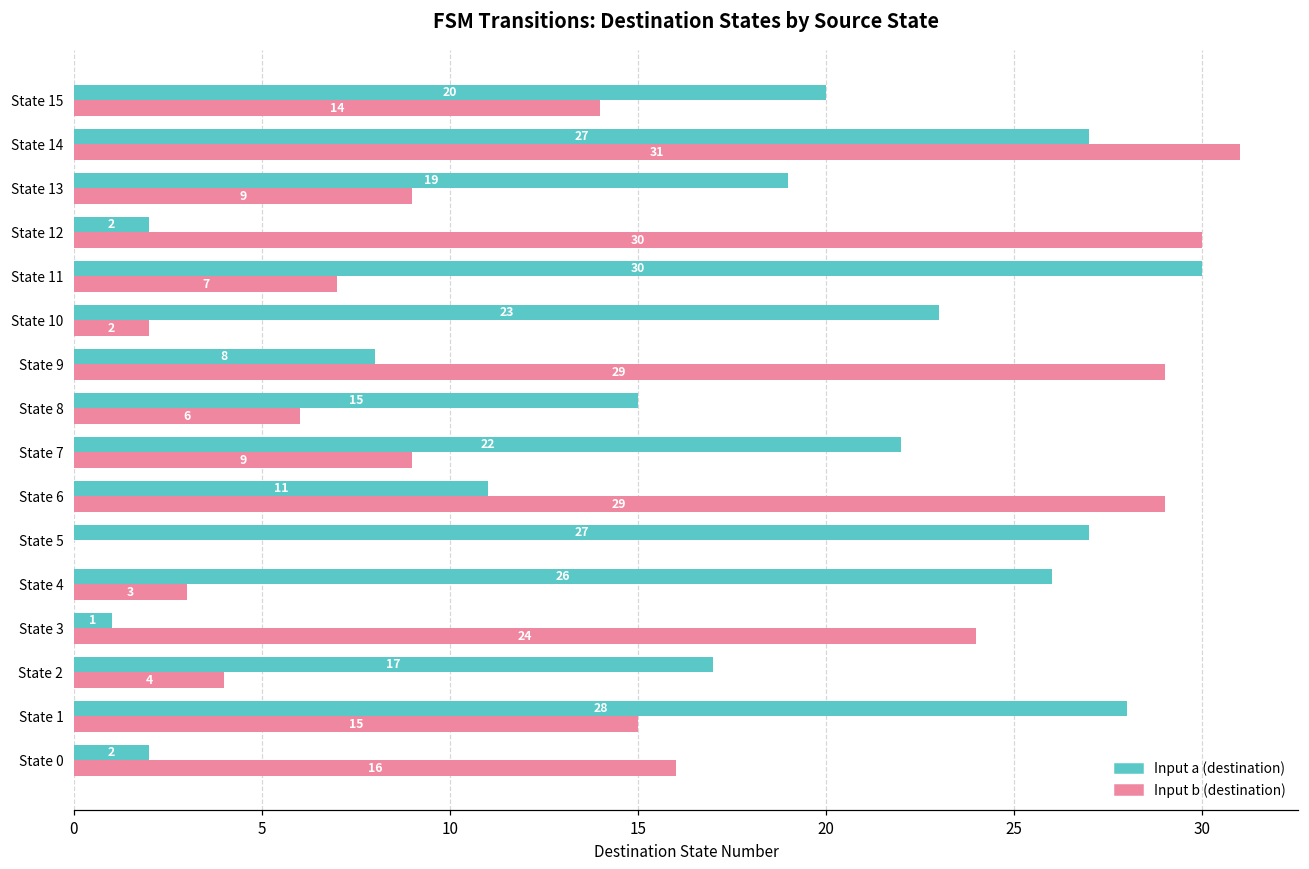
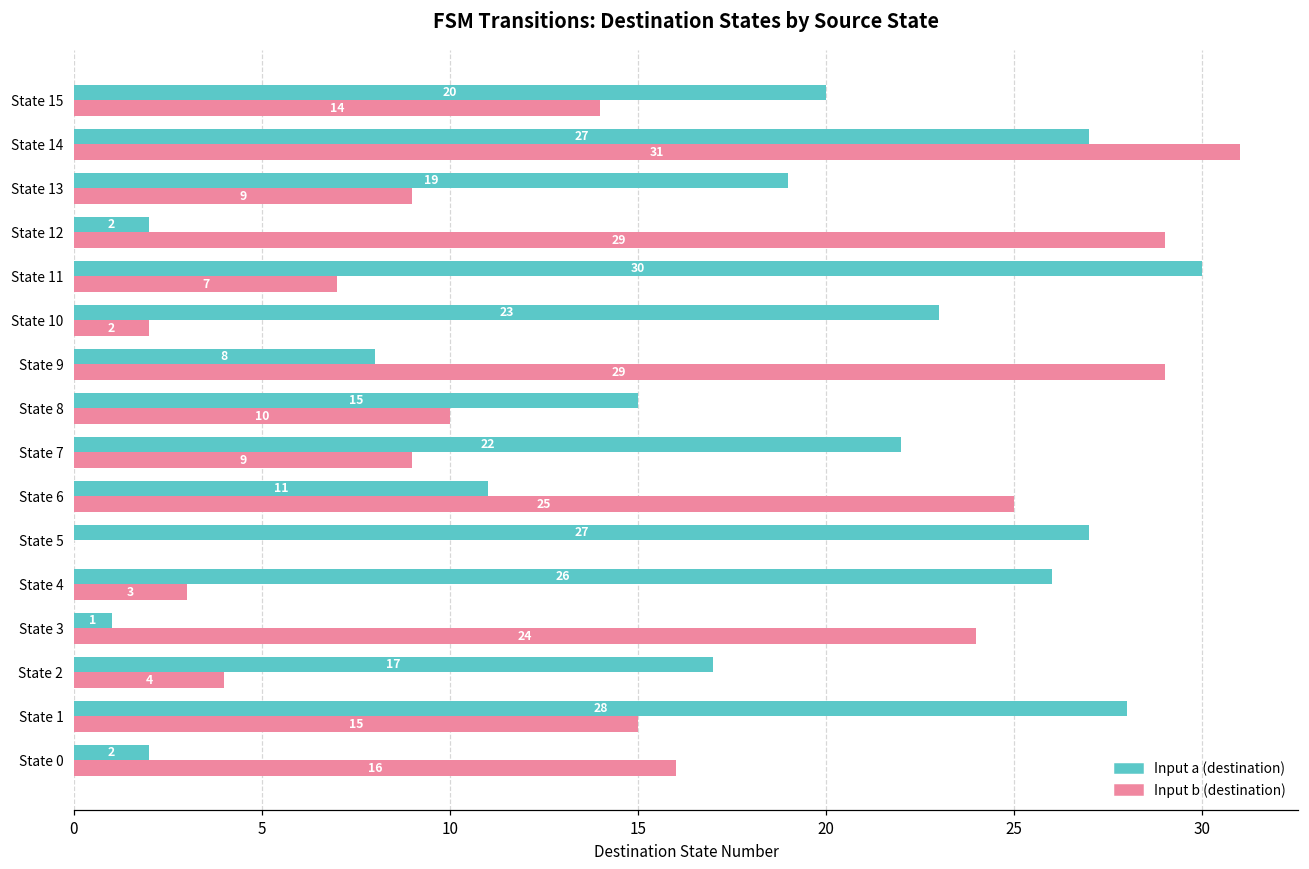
  {
    "Input a (destination)": {
      "State 15": 20,
      "State 14": 27,
      "State 13": 19,
      "State 12": 2,
      "State 11": 30,
      "State 10": 23,
      "State 9": 8,
      "State 8": 15,
      "State 7": 22,
      "State 6": 11,
      "State 5": 27,
      "State 4": 26,
      "State 3": 1,
      "State 2": 17,
      "State 1": 28,
      "State 0": 2
    },
    "Input b (destination)": {
      "State 15": 14,
      "State 14": 31,
      "State 13": 9,
-     "State 12": 30,
+     "State 12": 29,
      "State 11": 7,
      "State 10": 2,
      "State 9": 29,
-     "State 8": 6,
+     "State 8": 10,
      "State 7": 9,
-     "State 6": 29,
+     "State 6": 25,
      "State 4": 3,
      "State 3": 24,
      "State 2": 4,
      "State 1": 15,
      "State 0": 16
    }
  }
